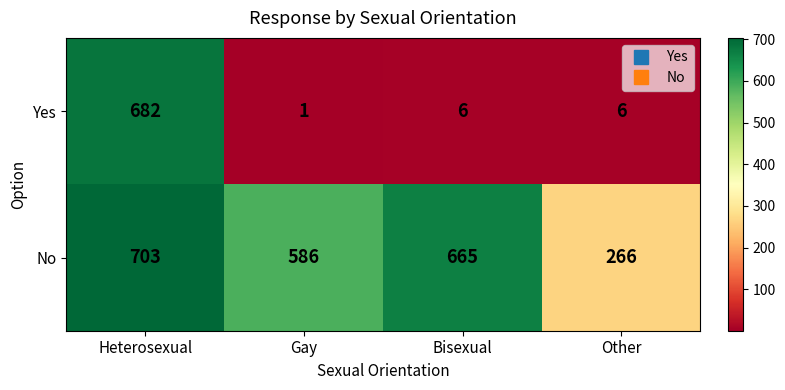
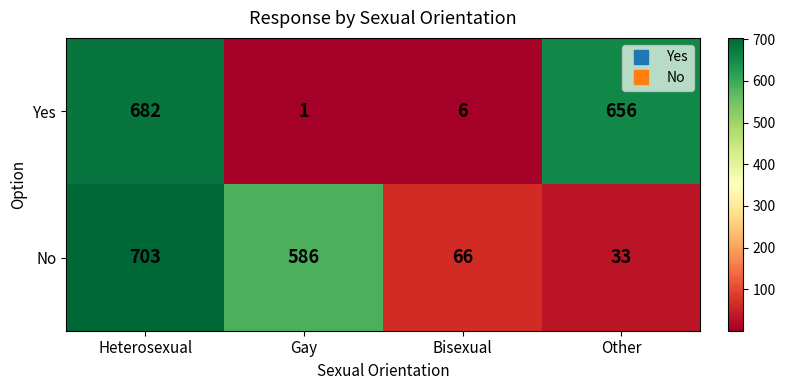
  {
    "Yes": {
      "Heterosexual": 682,
      "Gay": 1,
      "Bisexual": 6,
-     "Other": 6
+     "Other": 656
    },
    "No": {
      "Heterosexual": 703,
      "Gay": 586,
-     "Bisexual": 665,
-     "Other": 266
+     "Bisexual": 66,
+     "Other": 33
    }
  }
